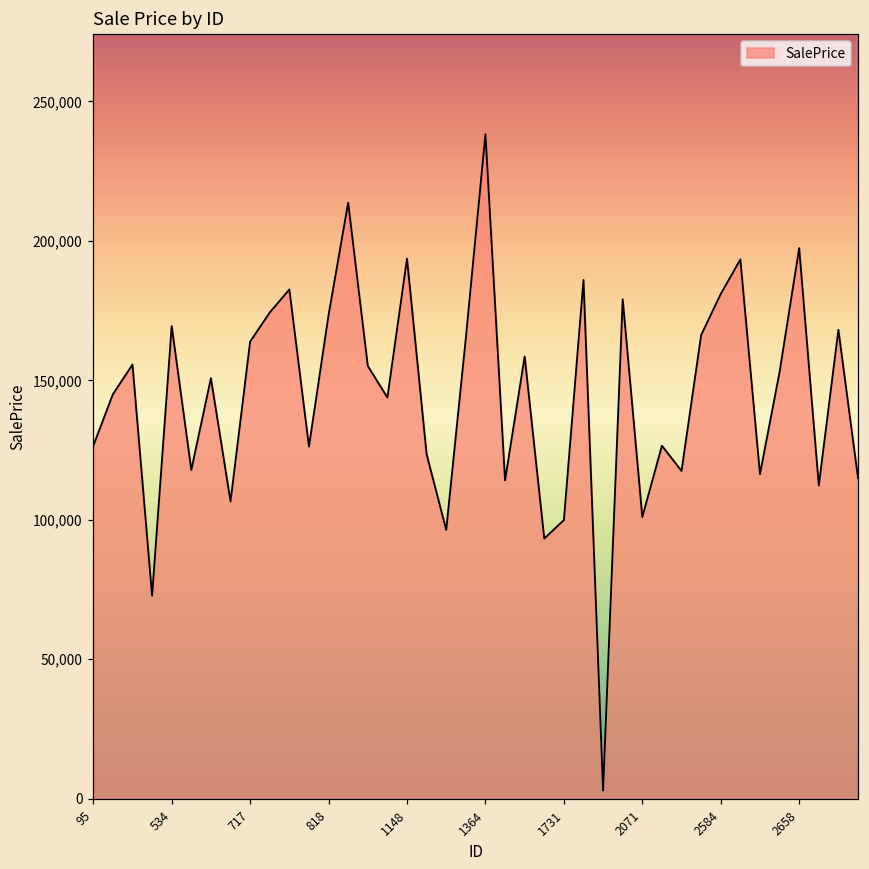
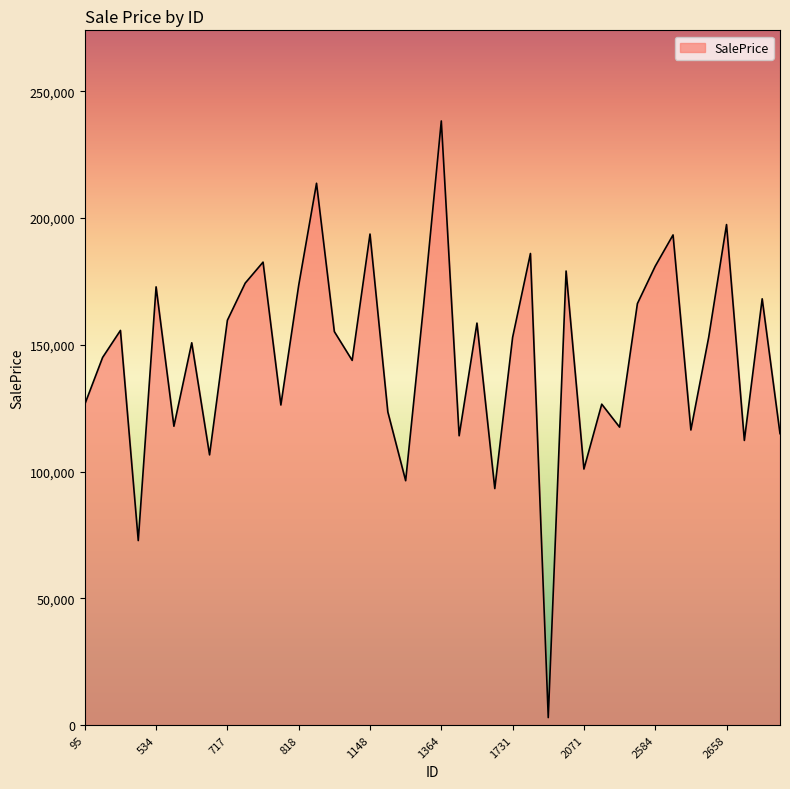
  {
    "95": "127,000",
-   "534": "169,000",
-   "717": "164,000",
+   "534": "173,000",
+   "717": "160,000",
    "818": "173,000",
    "1148": "194,000",
    "1364": "238,000",
-   "1731": "100,000",
+   "1731": "153,000",
    "2071": "101,000",
    "2584": "181,000",
    "2658": "197,000"
  }
